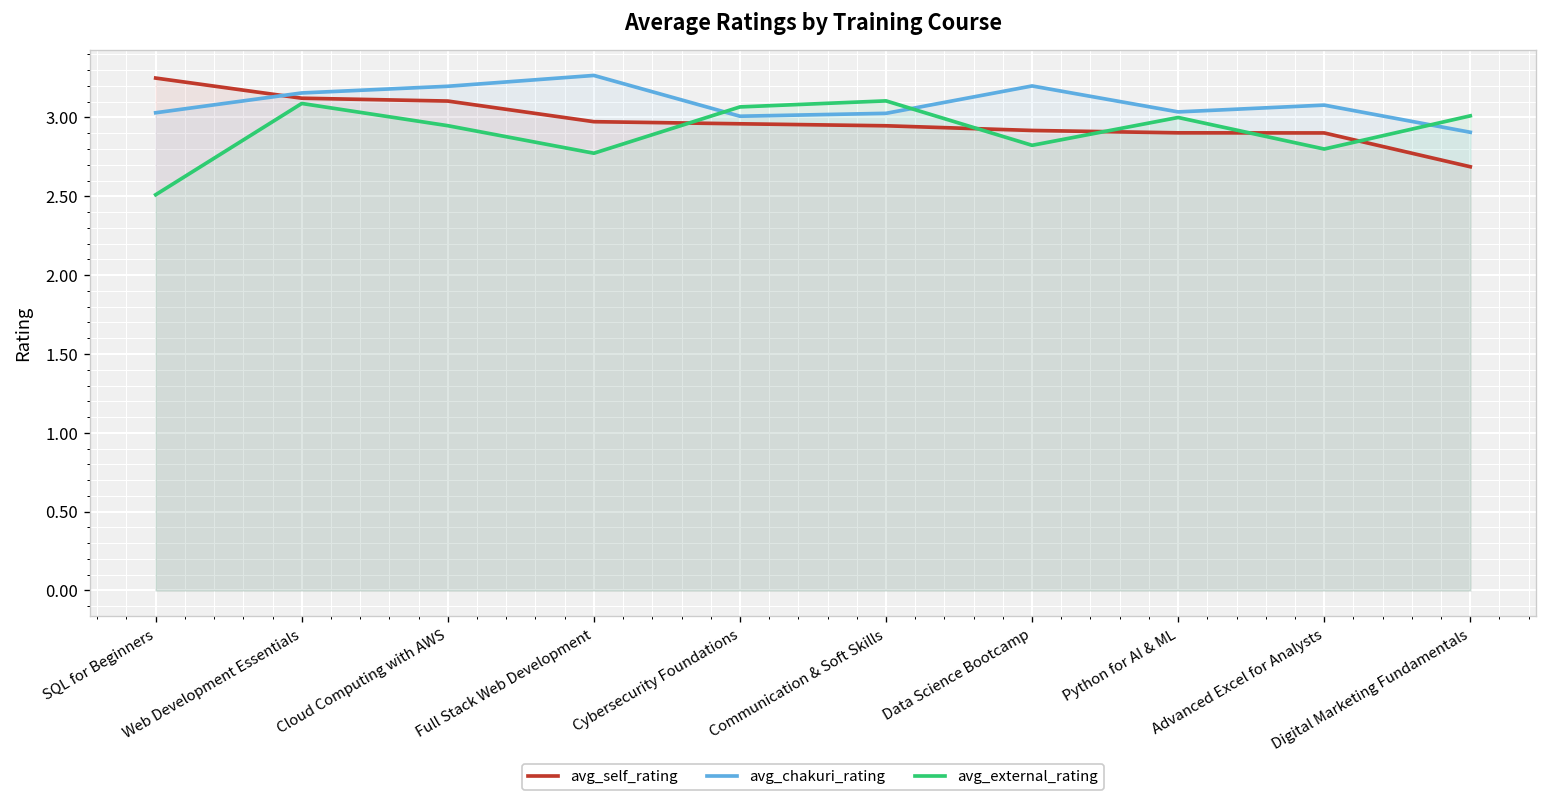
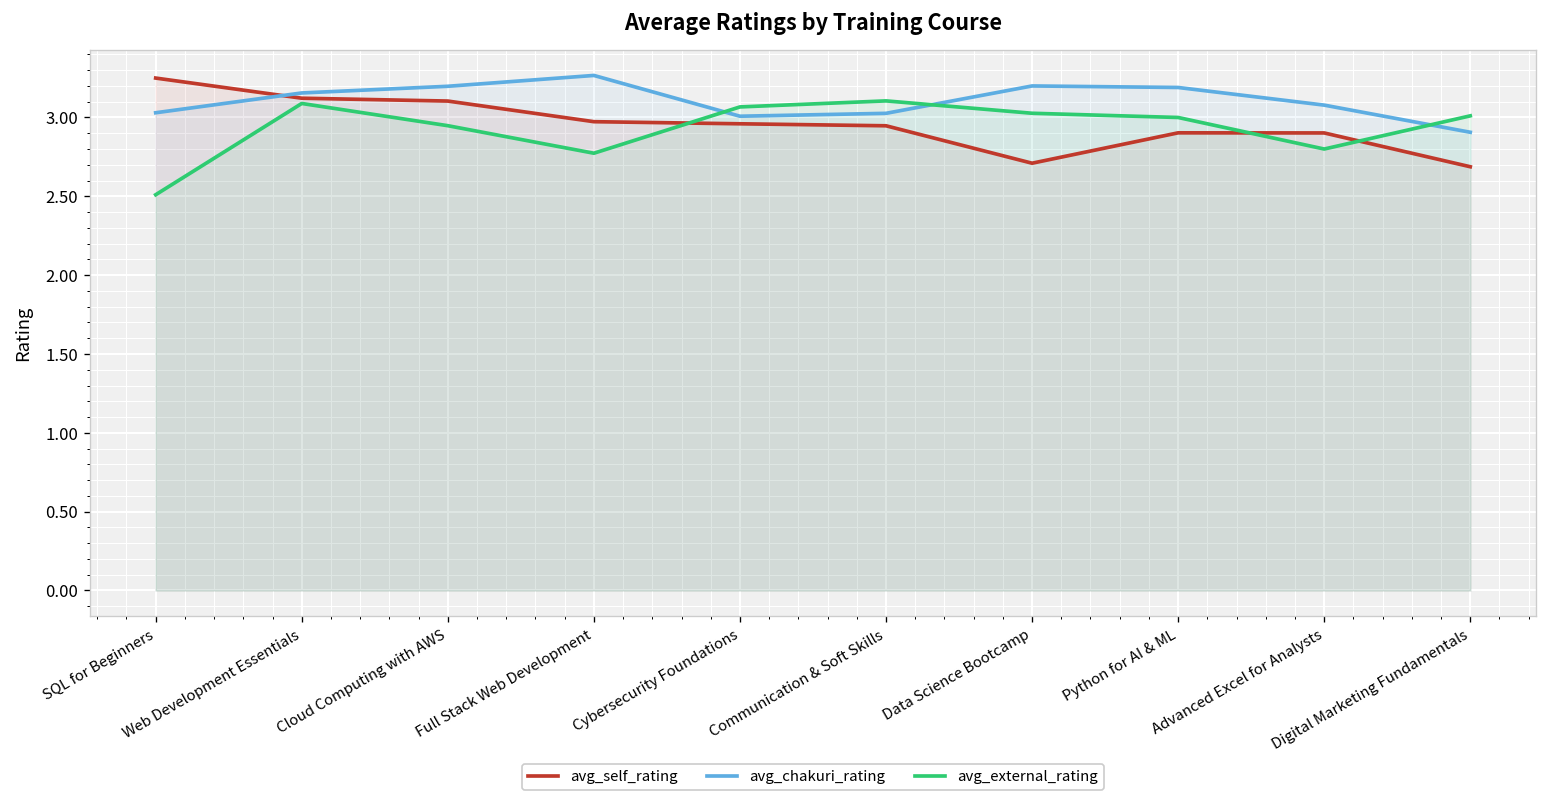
  {
    "avg_self_rating": {
      "SQL for Beginners": 3.25,
      "Web Development Essentials": 3.12,
      "Cloud Computing with AWS": 3.10,
      "Full Stack Web Development": 2.97,
      "Cybersecurity Foundations": 2.96,
      "Communication & Soft Skills": 2.95,
-     "Data Science Bootcamp": 2.92,
+     "Data Science Bootcamp": 2.71,
      "Python for AI & ML": 2.90,
      "Advanced Excel for Analysts": 2.90,
      "Digital Marketing Fundamentals": 2.69
    },
    "avg_chakuri_rating": {
      "SQL for Beginners": 3.03,
      "Web Development Essentials": 3.16,
      "Cloud Computing with AWS": 3.20,
      "Full Stack Web Development": 3.27,
      "Cybersecurity Foundations": 3.01,
      "Communication & Soft Skills": 3.03,
      "Data Science Bootcamp": 3.20,
-     "Python for AI & ML": 3.04,
+     "Python for AI & ML": 3.19,
      "Advanced Excel for Analysts": 3.08,
      "Digital Marketing Fundamentals": 2.91
    },
    "avg_external_rating": {
      "SQL for Beginners": 2.51,
      "Web Development Essentials": 3.09,
      "Cloud Computing with AWS": 2.95,
      "Full Stack Web Development": 2.77,
      "Cybersecurity Foundations": 3.07,
      "Communication & Soft Skills": 3.11,
-     "Data Science Bootcamp": 2.82,
+     "Data Science Bootcamp": 3.03,
      "Python for AI & ML": 3.00,
      "Advanced Excel for Analysts": 2.80,
      "Digital Marketing Fundamentals": 3.01
    }
  }
